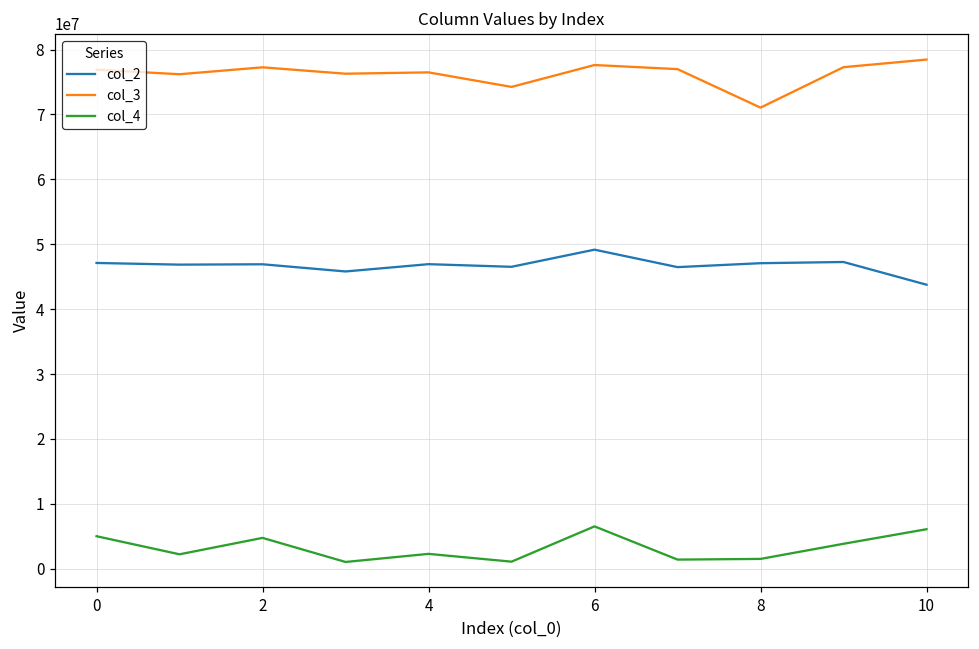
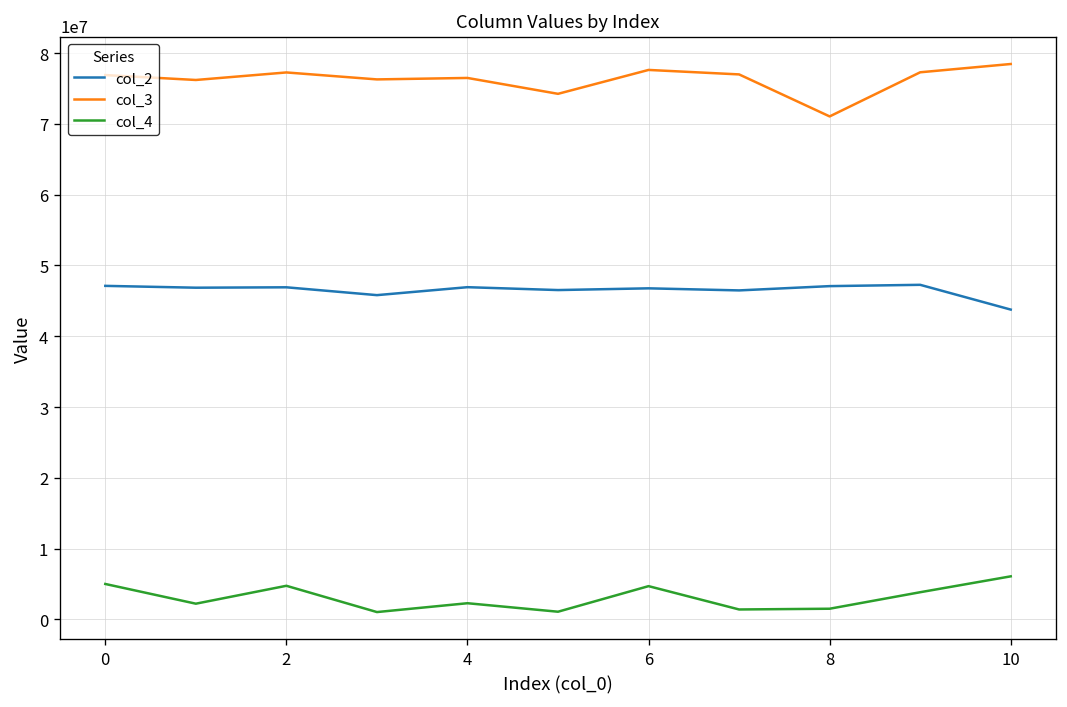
  {
    "col_2": {
      "0": 47000000,
      "2": 47000000,
      "4": 47000000,
-     "6": 49000000,
+     "6": 47000000,
      "8": 47000000,
      "10": 44000000
    },
    "col_3": {
      "2": 77000000,
      "4": 76000000,
      "6": 78000000,
      "8": 71000000,
      "10": 78000000
    },
    "col_4": {
      "0": 5000000,
      "2": 5000000,
      "4": 2000000,
-     "6": 7000000,
+     "6": 5000000,
      "8": 2000000,
      "10": 6000000
    }
  }
